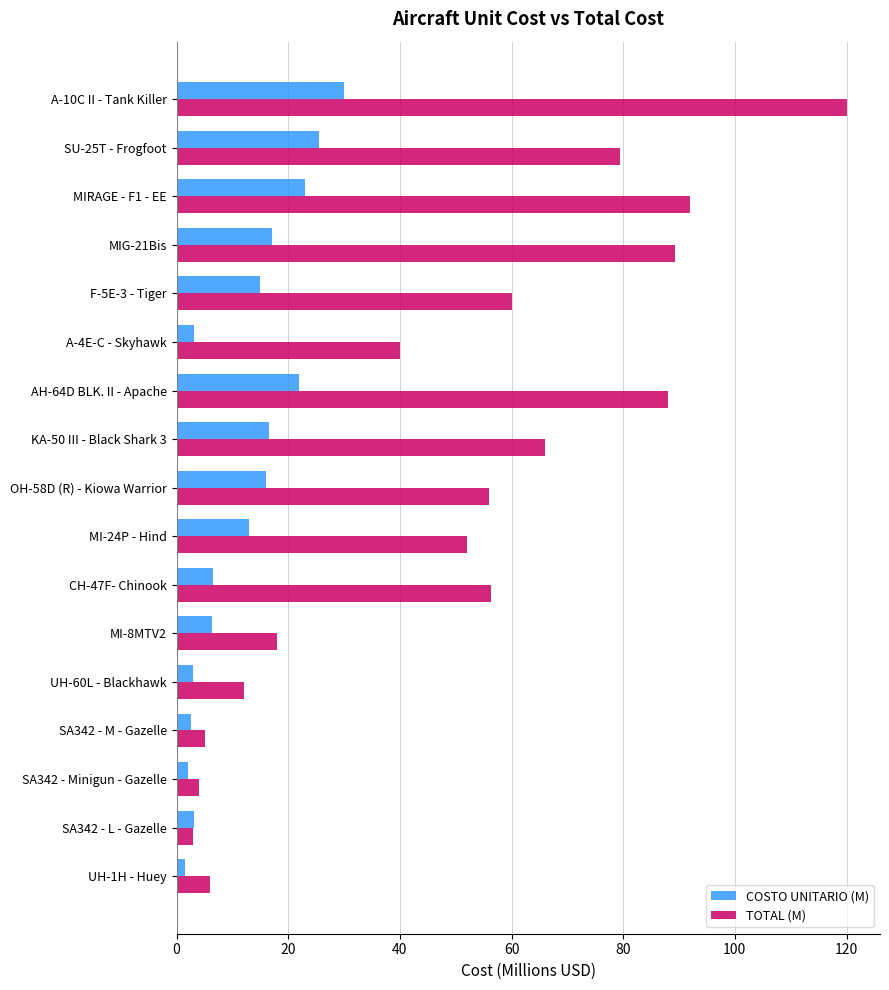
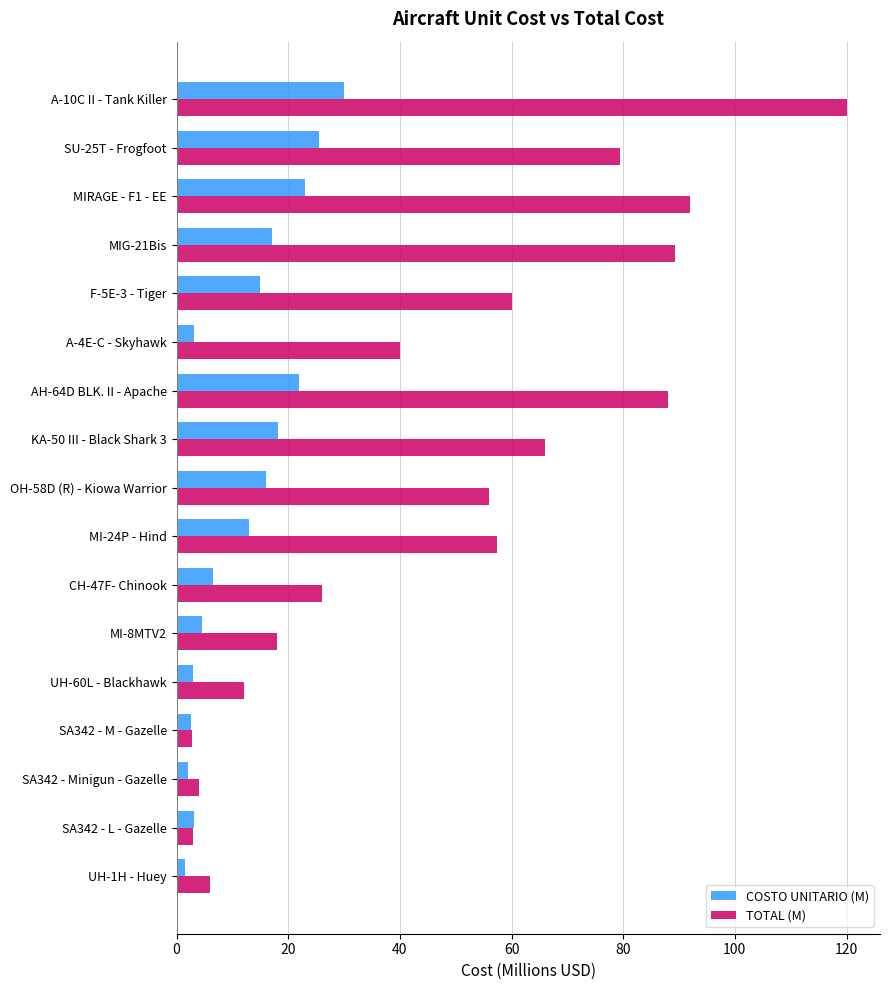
  {
    "COSTO UNITARIO (M)": {
      "A-10C II - Tank Killer": 30,
      "SU-25T - Frogfoot": 26,
      "MIRAGE - F1 - EE": 23,
      "MIG-21Bis": 17,
      "F-5E-3 - Tiger": 15,
      "A-4E-C - Skyhawk": 3,
      "AH-64D BLK. II - Apache": 22,
-     "KA-50 III - Black Shark 3": 17,
+     "KA-50 III - Black Shark 3": 18,
      "OH-58D (R) - Kiowa Warrior": 16,
      "MI-24P - Hind": 13,
      "CH-47F- Chinook": 7,
-     "MI-8MTV2": 6,
+     "MI-8MTV2": 5,
      "UH-60L - Blackhawk": 3,
      "SA342 - M - Gazelle": 3,
      "SA342 - Minigun - Gazelle": 2,
      "SA342 - L - Gazelle": 3,
      "UH-1H - Huey": 2
    },
    "TOTAL (M)": {
      "A-10C II - Tank Killer": 120,
      "SU-25T - Frogfoot": 80,
      "MIRAGE - F1 - EE": 92,
      "MIG-21Bis": 89,
      "F-5E-3 - Tiger": 60,
      "A-4E-C - Skyhawk": 40,
      "AH-64D BLK. II - Apache": 88,
      "KA-50 III - Black Shark 3": 66,
      "OH-58D (R) - Kiowa Warrior": 56,
-     "MI-24P - Hind": 52,
-     "CH-47F- Chinook": 56,
+     "MI-24P - Hind": 57,
+     "CH-47F- Chinook": 26,
      "MI-8MTV2": 18,
      "UH-60L - Blackhawk": 12,
-     "SA342 - M - Gazelle": 5,
+     "SA342 - M - Gazelle": 3,
      "SA342 - Minigun - Gazelle": 4,
      "SA342 - L - Gazelle": 3,
      "UH-1H - Huey": 6
    }
  }
